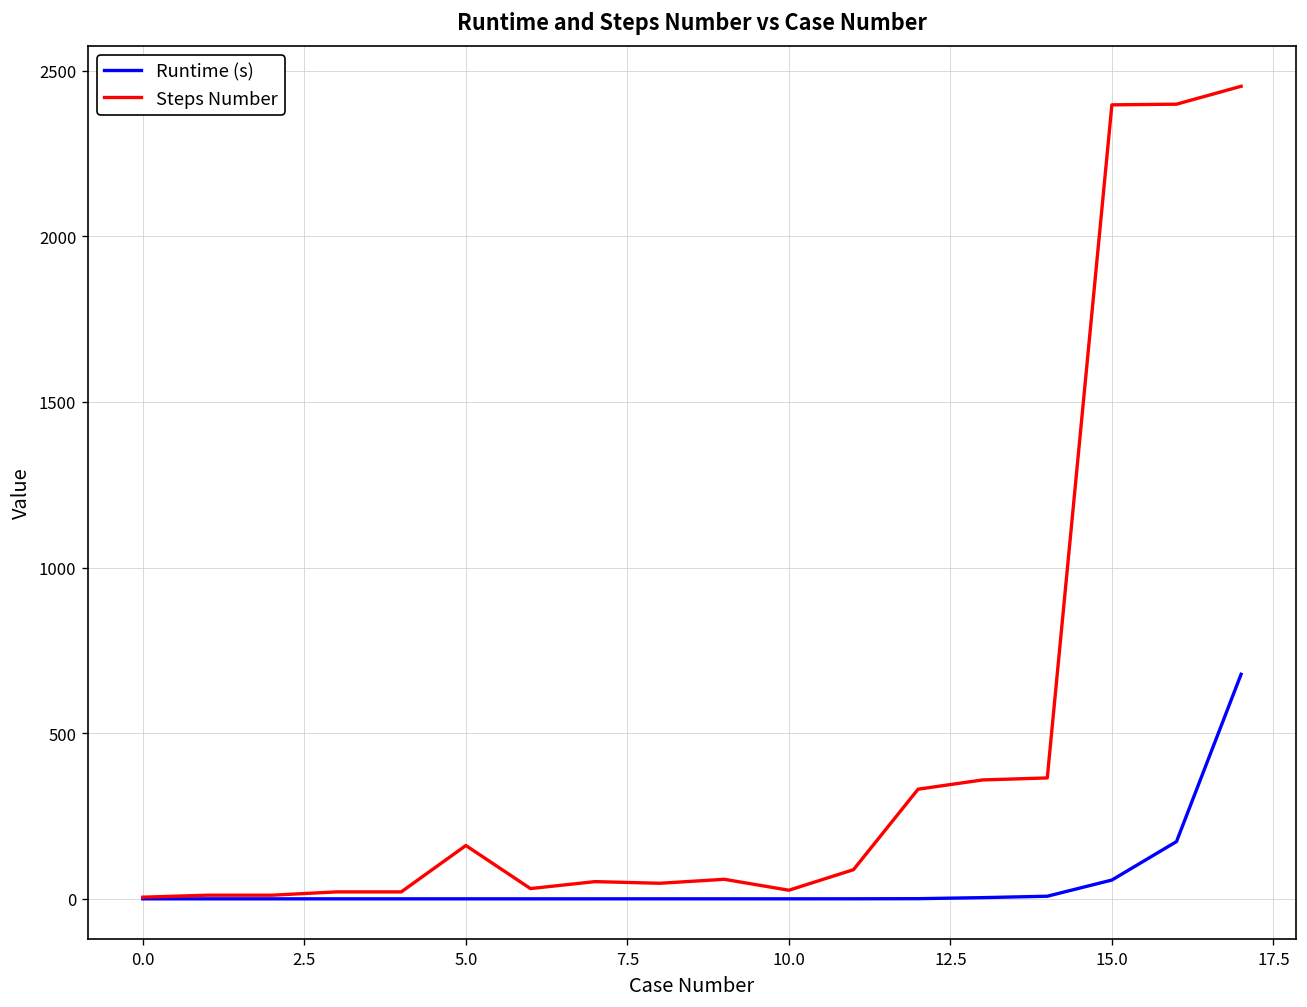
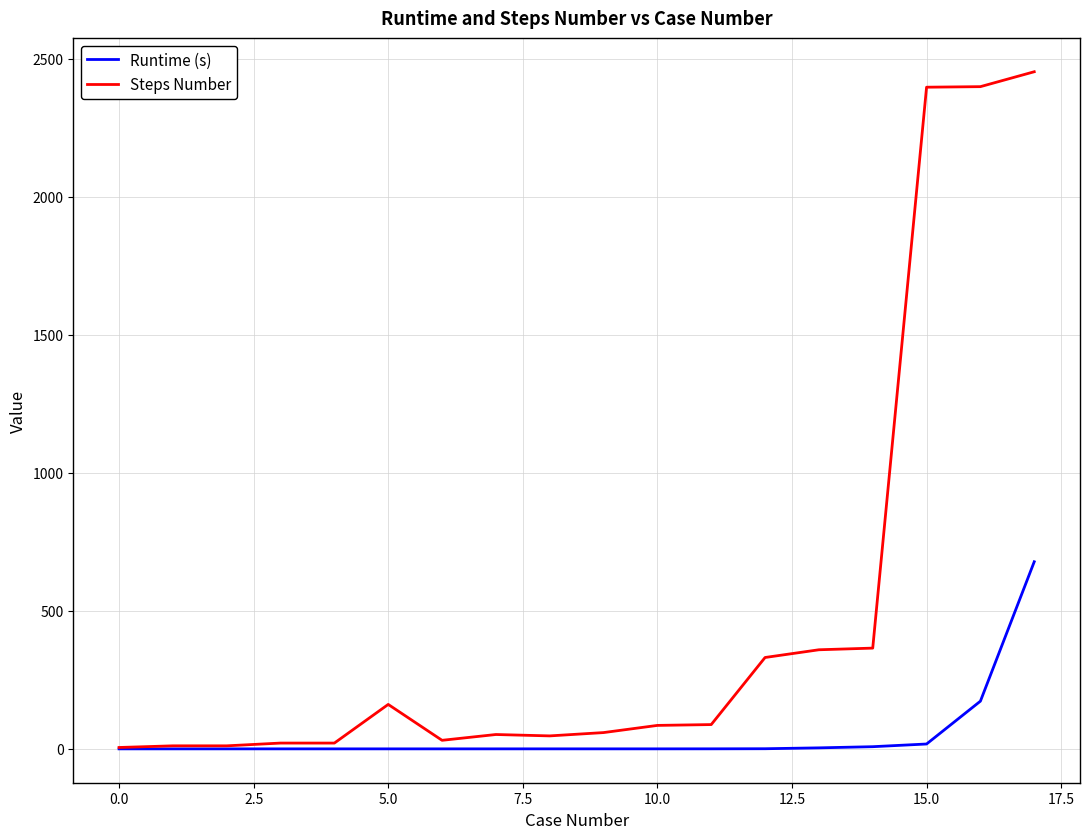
  {
    "Runtime (s)": {
      "5.0": 0,
      "10.0": 0,
-     "15.0": 60
+     "15.0": 20
    },
    "Steps Number": {
      "5.0": 160,
-     "10.0": 30,
+     "10.0": 90,
      "15.0": 2400
    }
  }
